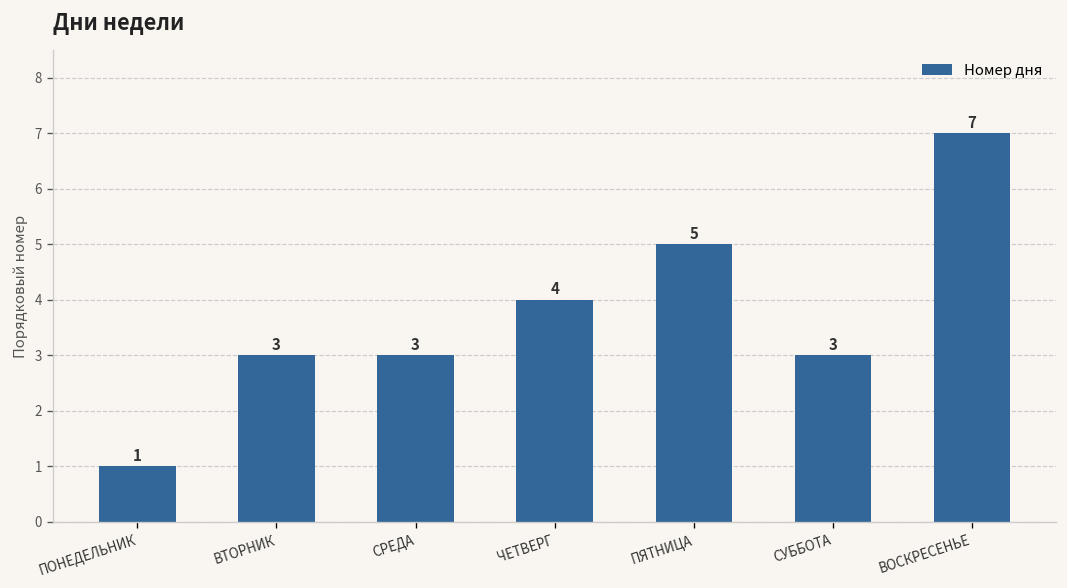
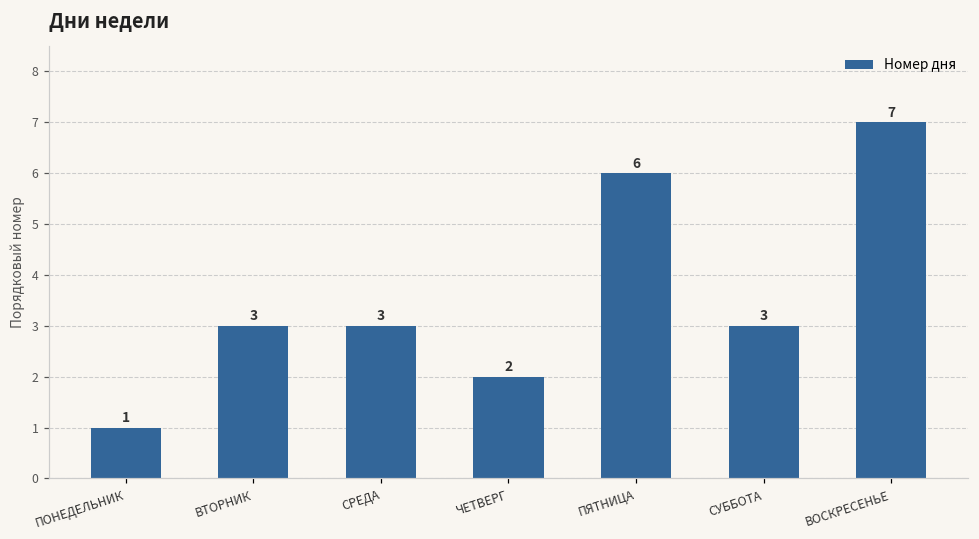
  {
    "ПОНЕДЕЛЬНИК": 1,
    "ВТОРНИК": 3,
    "СРЕДА": 3,
-   "ЧЕТВЕРГ": 4,
-   "ПЯТНИЦА": 5,
+   "ЧЕТВЕРГ": 2,
+   "ПЯТНИЦА": 6,
    "СУББОТА": 3,
    "ВОСКРЕСЕНЬЕ": 7
  }
